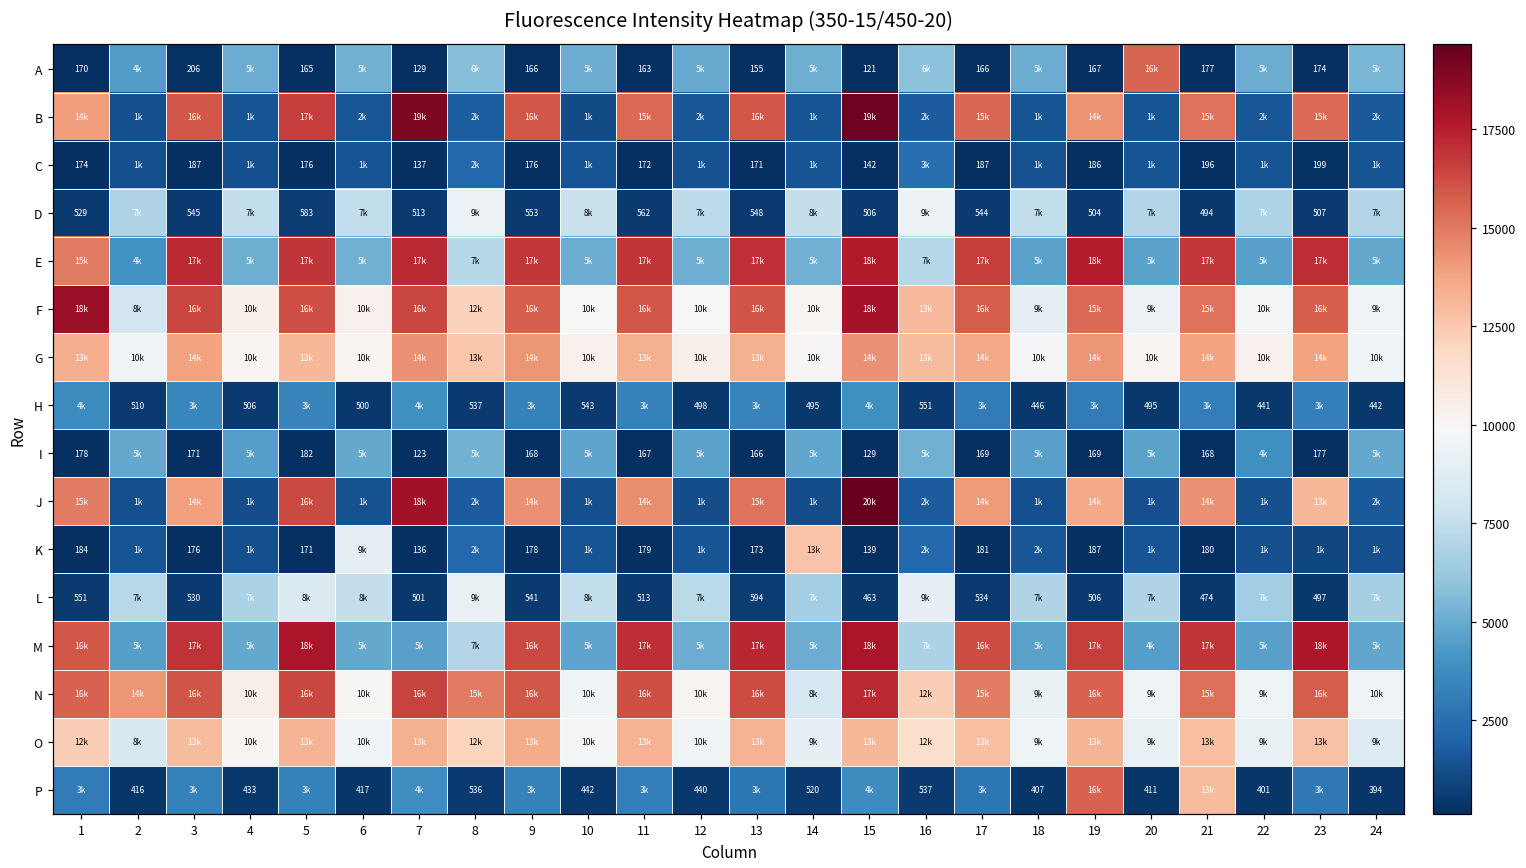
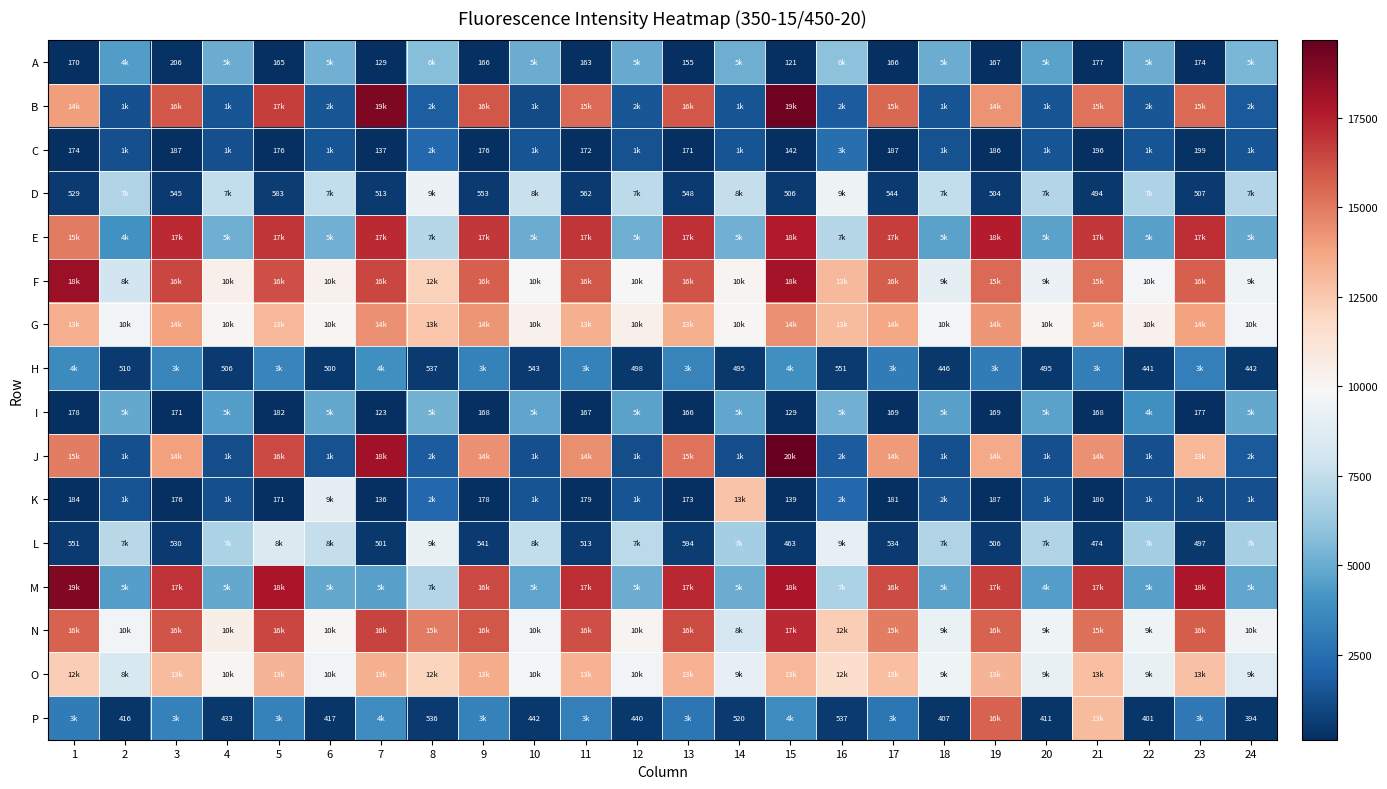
  {
    "A": {
      "1": "170",
      "2": "4k",
      "3": "206",
      "4": "5k",
      "5": "165",
      "6": "5k",
      "7": "129",
      "8": "6k",
      "9": "166",
      "10": "5k",
      "11": "163",
      "12": "5k",
      "13": "155",
      "14": "5k",
      "15": "121",
      "16": "6k",
      "17": "166",
      "18": "5k",
      "19": "167",
-     "20": "16k",
+     "20": "5k",
      "21": "177",
      "22": "5k",
      "23": "174",
      "24": "5k"
    },
    "M": {
-     "1": "16k",
+     "1": "19k",
      "2": "5k",
      "3": "17k",
      "4": "5k",
      "5": "18k",
      "6": "5k",
      "7": "5k",
      "8": "7k",
      "9": "16k",
      "10": "5k",
      "11": "17k",
      "12": "5k",
      "13": "17k",
      "14": "5k",
      "15": "18k",
      "16": "7k",
      "17": "16k",
      "18": "5k",
      "19": "17k",
      "20": "4k",
      "21": "17k",
      "22": "5k",
      "23": "18k",
      "24": "5k"
    },
    "N": {
      "1": "16k",
-     "2": "14k",
+     "2": "10k",
      "3": "16k",
      "4": "10k",
      "5": "16k",
      "6": "10k",
      "7": "16k",
      "8": "15k",
      "9": "16k",
      "10": "10k",
      "11": "16k",
      "12": "10k",
      "13": "16k",
      "14": "8k",
      "15": "17k",
      "16": "12k",
      "17": "15k",
      "18": "9k",
      "19": "16k",
      "20": "9k",
      "21": "15k",
      "22": "9k",
      "23": "16k",
      "24": "10k"
    }
  }
